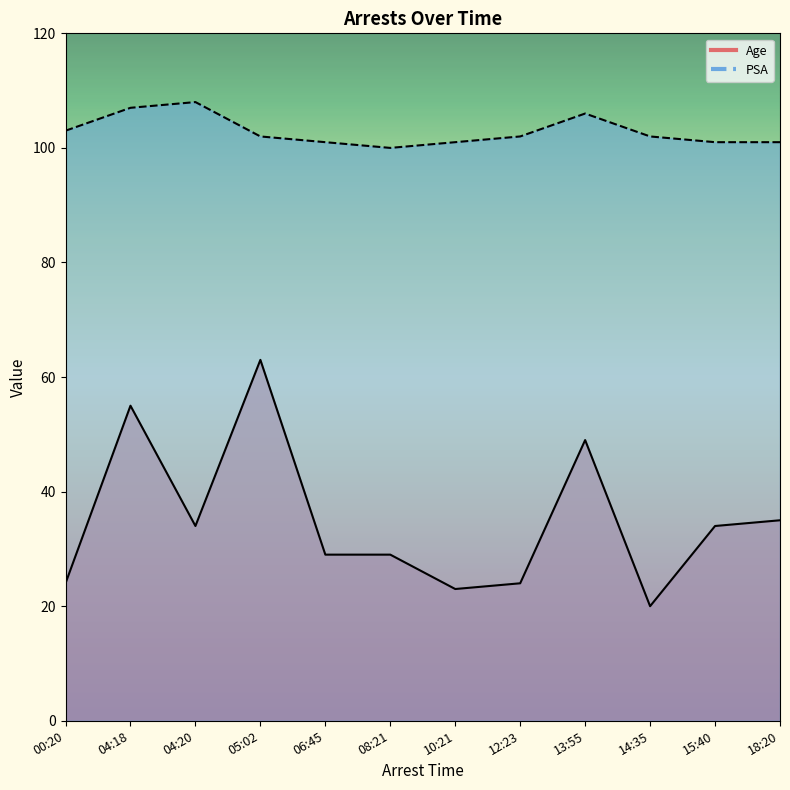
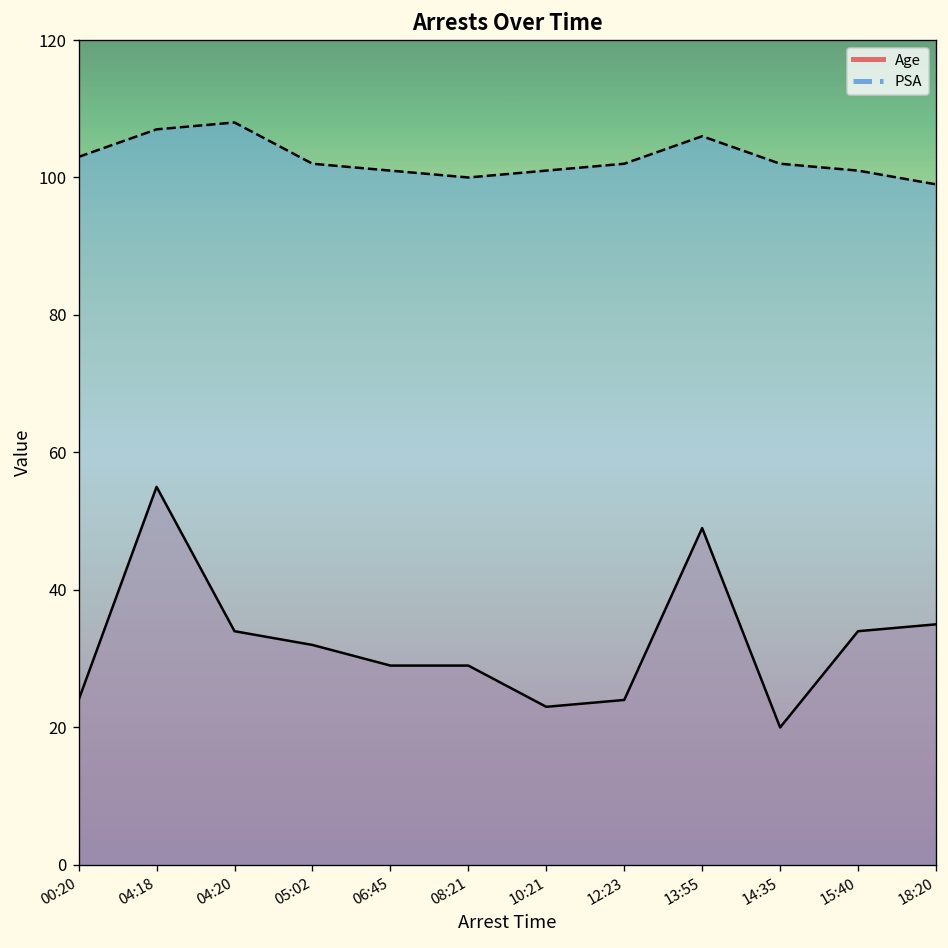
  {
    "Age": {
      "00:20": 24,
      "04:18": 55,
      "04:20": 34,
-     "05:02": 63,
+     "05:02": 32,
      "06:45": 29,
      "08:21": 29,
      "10:21": 23,
      "12:23": 24,
      "13:55": 49,
      "14:35": 20,
      "15:40": 34,
      "18:20": 35
    },
    "PSA": {
      "00:20": 103,
      "04:18": 107,
      "04:20": 108,
      "05:02": 102,
      "06:45": 101,
      "08:21": 100,
      "10:21": 101,
      "12:23": 102,
      "13:55": 106,
      "14:35": 102,
      "15:40": 101,
-     "18:20": 101
+     "18:20": 99
    }
  }
